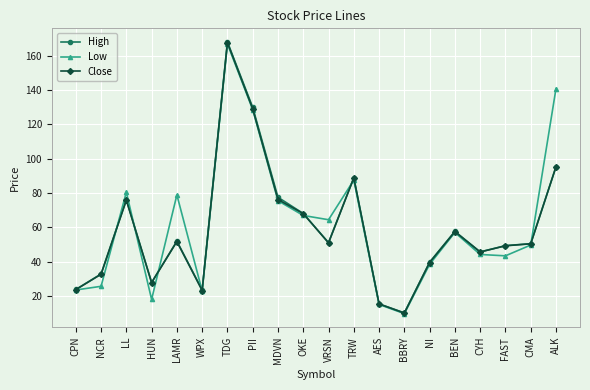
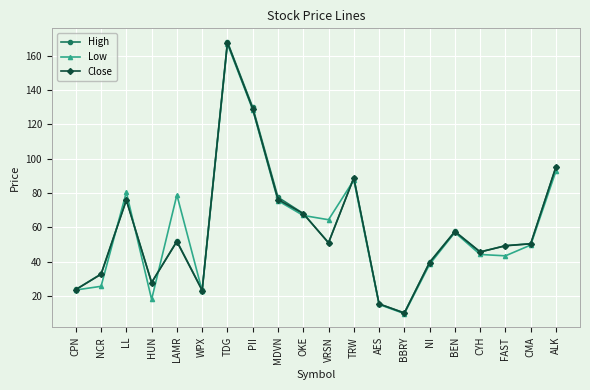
  {
    "Low": {
      "NCR": 26,
      "LL": 81,
      "HUN": 18,
      "LAMR": 79,
      "VRSN": 64,
      "FAST": 43,
-     "ALK": 141
+     "ALK": 93
    }
  }
